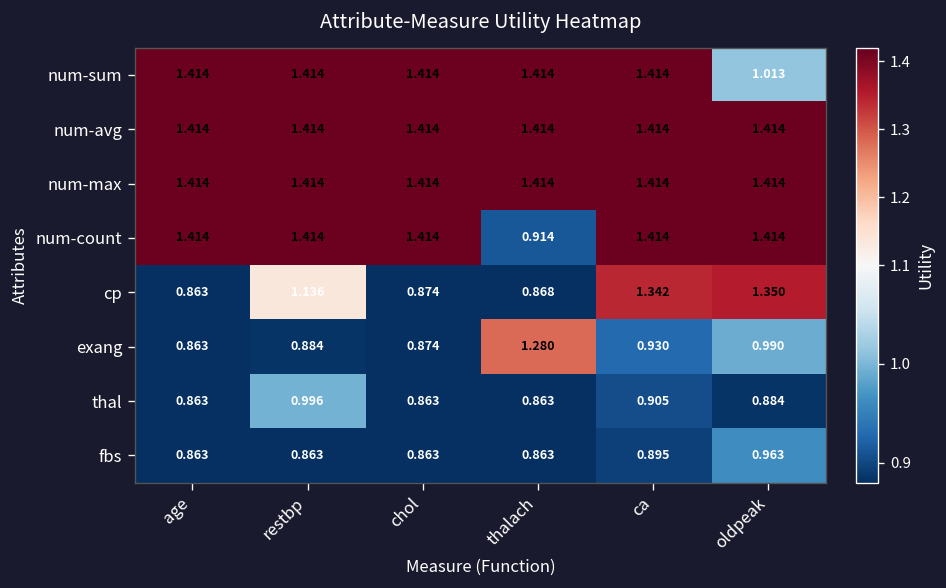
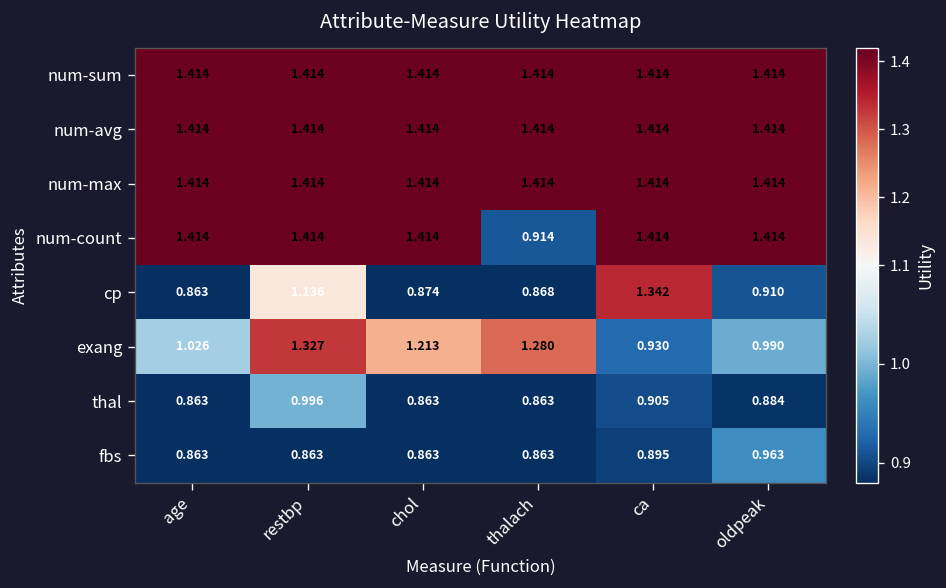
  {
    "num-sum": {
      "age": 1.414,
      "restbp": 1.414,
      "chol": 1.414,
      "thalach": 1.414,
      "ca": 1.414,
-     "oldpeak": 1.013
+     "oldpeak": 1.414
    },
    "num-avg": {
      "age": 1.414,
      "restbp": 1.414,
      "chol": 1.414,
      "thalach": 1.414,
      "ca": 1.414,
      "oldpeak": 1.414
    },
    "num-max": {
      "age": 1.414,
      "restbp": 1.414,
      "chol": 1.414,
      "thalach": 1.414,
      "ca": 1.414,
      "oldpeak": 1.414
    },
    "num-count": {
      "age": 1.414,
      "restbp": 1.414,
      "chol": 1.414,
      "thalach": 0.914,
      "ca": 1.414,
      "oldpeak": 1.414
    },
    "cp": {
      "age": 0.863,
      "chol": 0.874,
      "thalach": 0.868,
      "ca": 1.342,
-     "oldpeak": 1.350
+     "oldpeak": 0.910
    },
    "exang": {
-     "age": 0.863,
-     "restbp": 0.884,
-     "chol": 0.874,
+     "age": 1.026,
+     "restbp": 1.327,
+     "chol": 1.213,
      "thalach": 1.280,
      "ca": 0.930,
      "oldpeak": 0.990
    },
    "thal": {
      "age": 0.863,
      "restbp": 0.996,
      "chol": 0.863,
      "thalach": 0.863,
      "ca": 0.905,
      "oldpeak": 0.884
    },
    "fbs": {
      "age": 0.863,
      "restbp": 0.863,
      "chol": 0.863,
      "thalach": 0.863,
      "ca": 0.895,
      "oldpeak": 0.963
    }
  }
